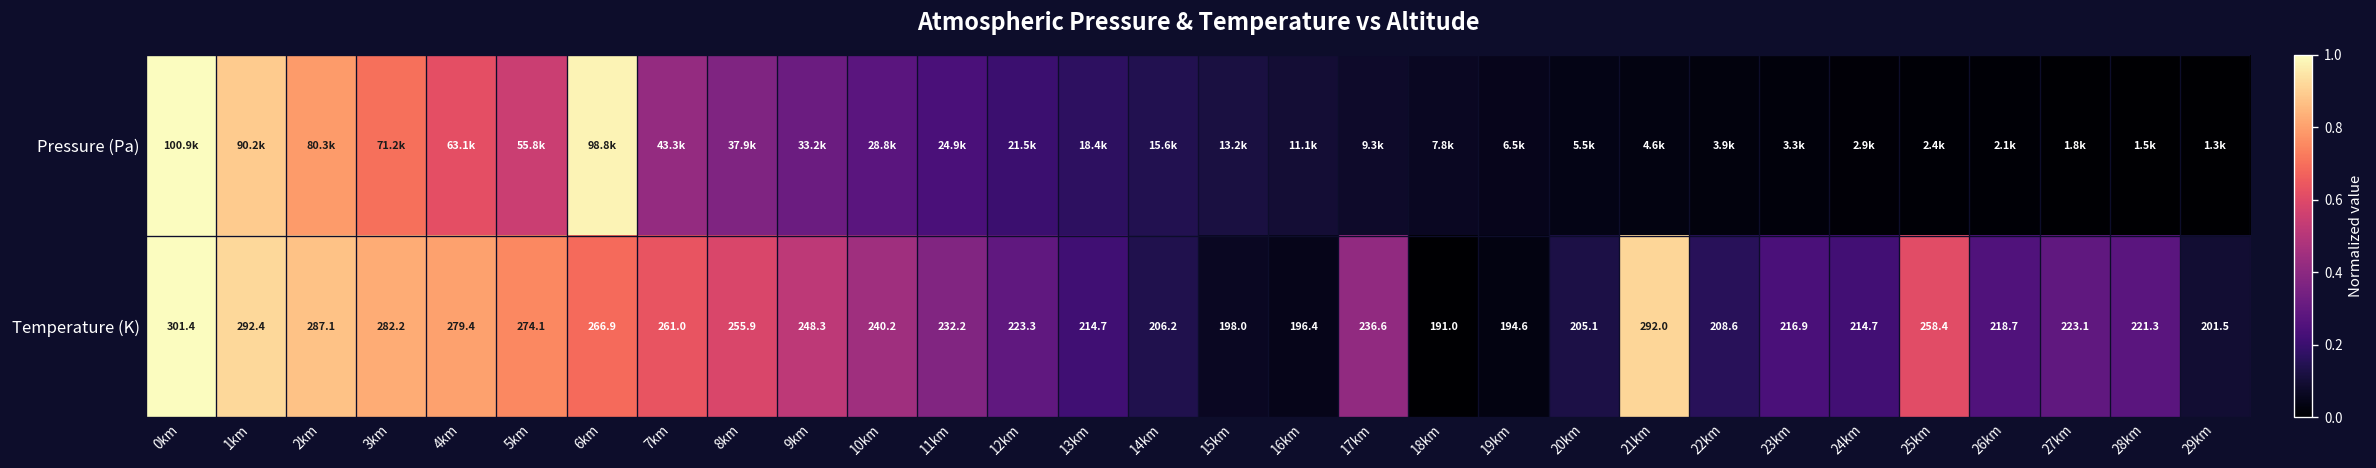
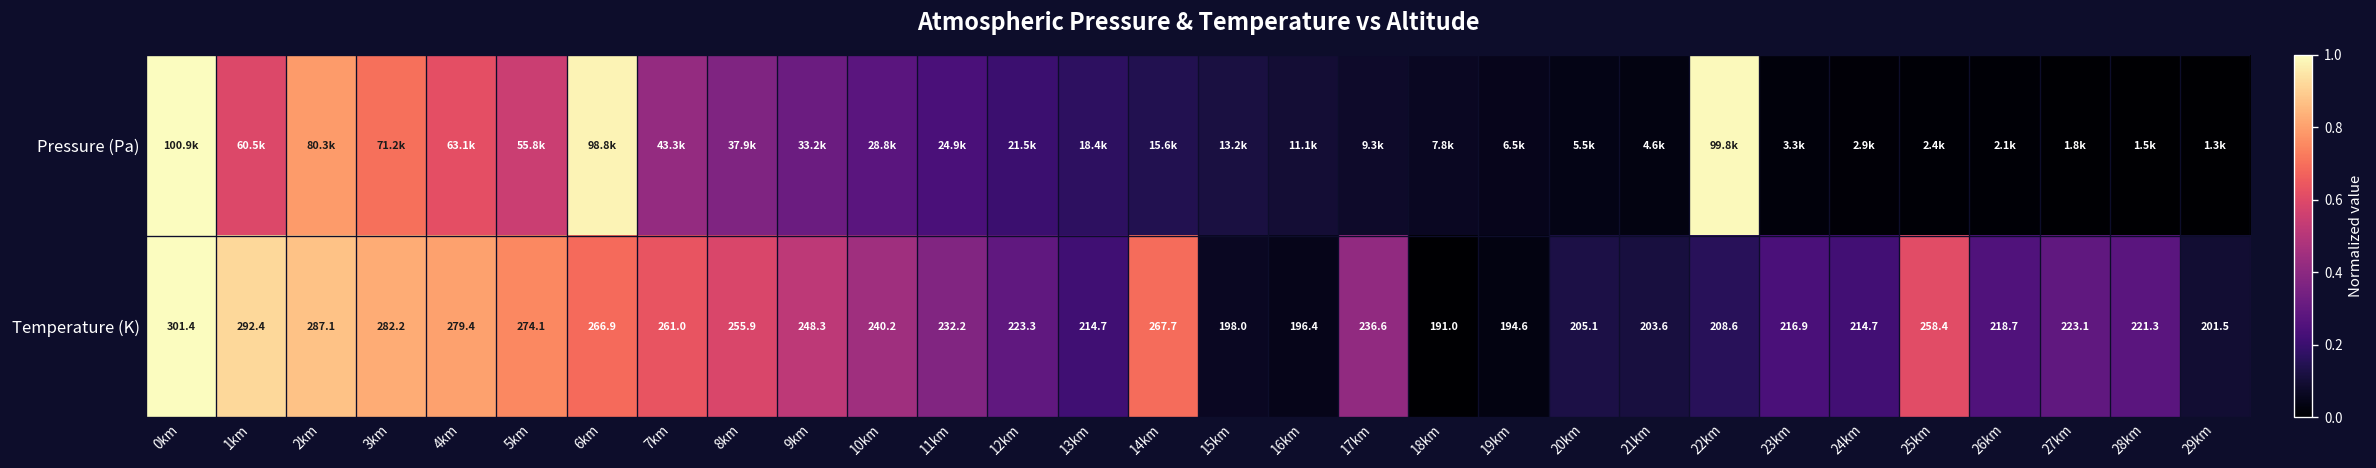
  {
    "Pressure (Pa)": {
      "0km": "100.9k",
-     "1km": "90.2k",
+     "1km": "60.5k",
      "2km": "80.3k",
      "3km": "71.2k",
      "4km": "63.1k",
      "5km": "55.8k",
      "6km": "98.8k",
      "7km": "43.3k",
      "8km": "37.9k",
      "9km": "33.2k",
      "10km": "28.8k",
      "11km": "24.9k",
      "12km": "21.5k",
      "13km": "18.4k",
      "14km": "15.6k",
      "15km": "13.2k",
      "16km": "11.1k",
      "17km": "9.3k",
      "18km": "7.8k",
      "19km": "6.5k",
      "20km": "5.5k",
      "21km": "4.6k",
-     "22km": "3.9k",
+     "22km": "99.8k",
      "23km": "3.3k",
      "24km": "2.9k",
      "25km": "2.4k",
      "26km": "2.1k",
      "27km": "1.8k",
      "28km": "1.5k",
      "29km": "1.3k"
    },
    "Temperature (K)": {
      "0km": "301.4",
      "1km": "292.4",
      "2km": "287.1",
      "3km": "282.2",
      "4km": "279.4",
      "5km": "274.1",
      "6km": "266.9",
      "7km": "261.0",
      "8km": "255.9",
      "9km": "248.3",
      "10km": "240.2",
      "11km": "232.2",
      "12km": "223.3",
      "13km": "214.7",
-     "14km": "206.2",
+     "14km": "267.7",
      "15km": "198.0",
      "16km": "196.4",
      "17km": "236.6",
      "18km": "191.0",
      "19km": "194.6",
      "20km": "205.1",
-     "21km": "292.0",
+     "21km": "203.6",
      "22km": "208.6",
      "23km": "216.9",
      "24km": "214.7",
      "25km": "258.4",
      "26km": "218.7",
      "27km": "223.1",
      "28km": "221.3",
      "29km": "201.5"
    }
  }
